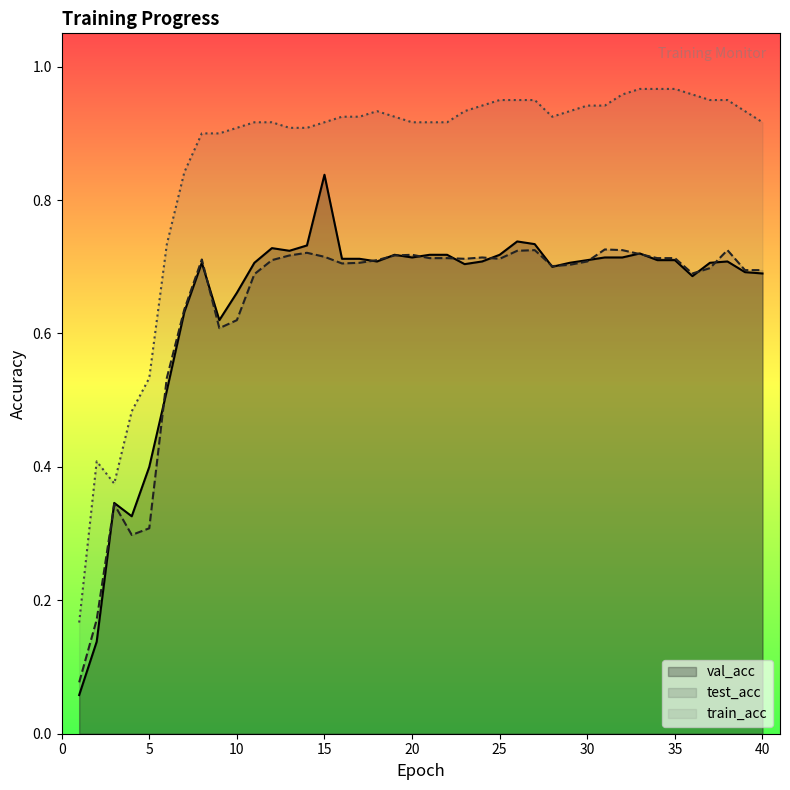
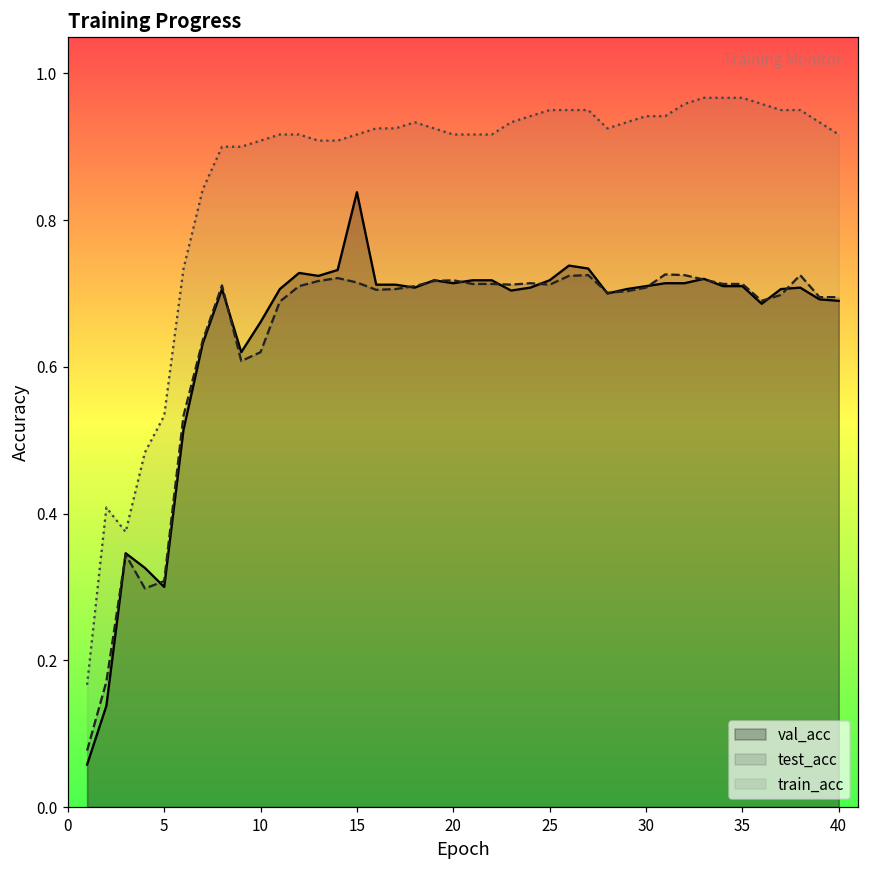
  {
    "val_acc": {
-     "5": 0.4,
+     "5": 0.3,
      "10": 0.66,
      "15": 0.84,
      "20": 0.71,
      "25": 0.72,
      "40": 0.69
    }
  }
